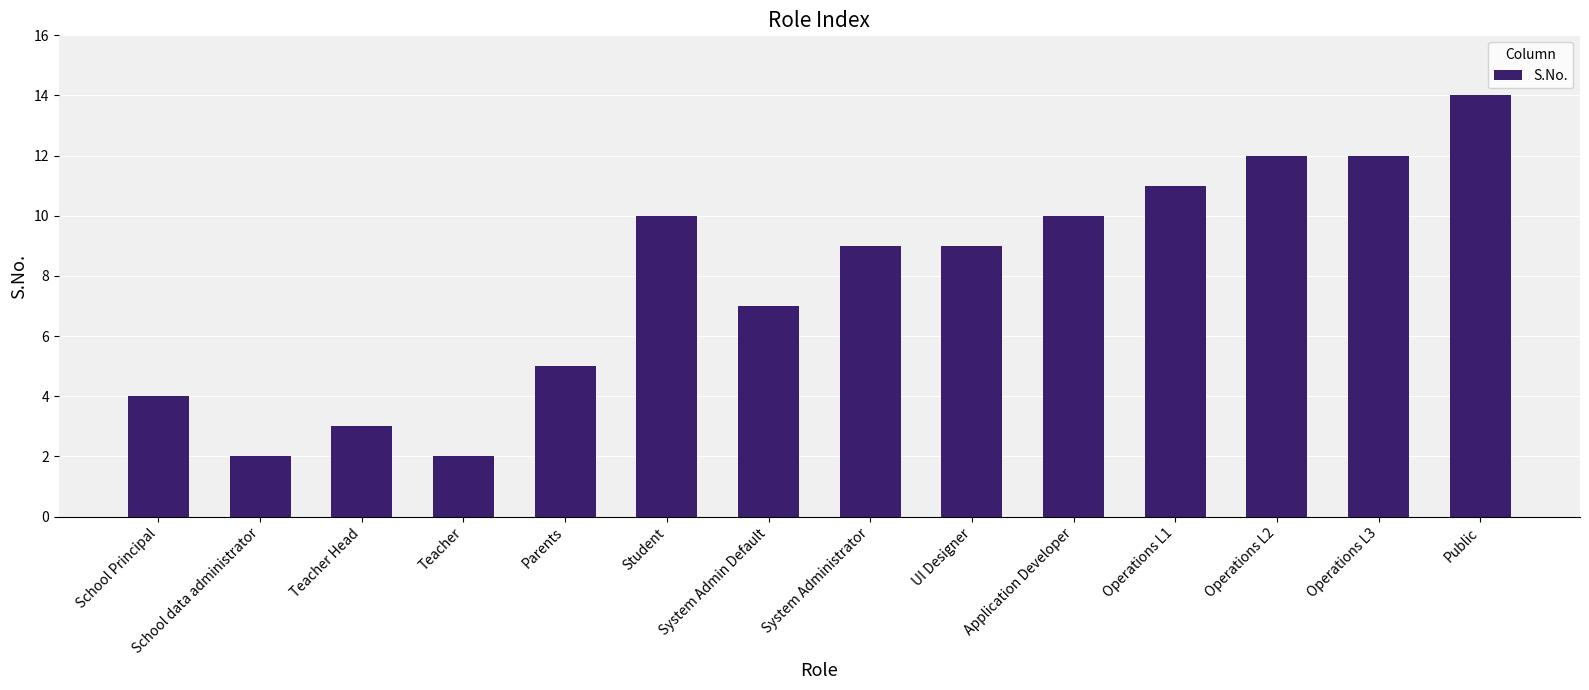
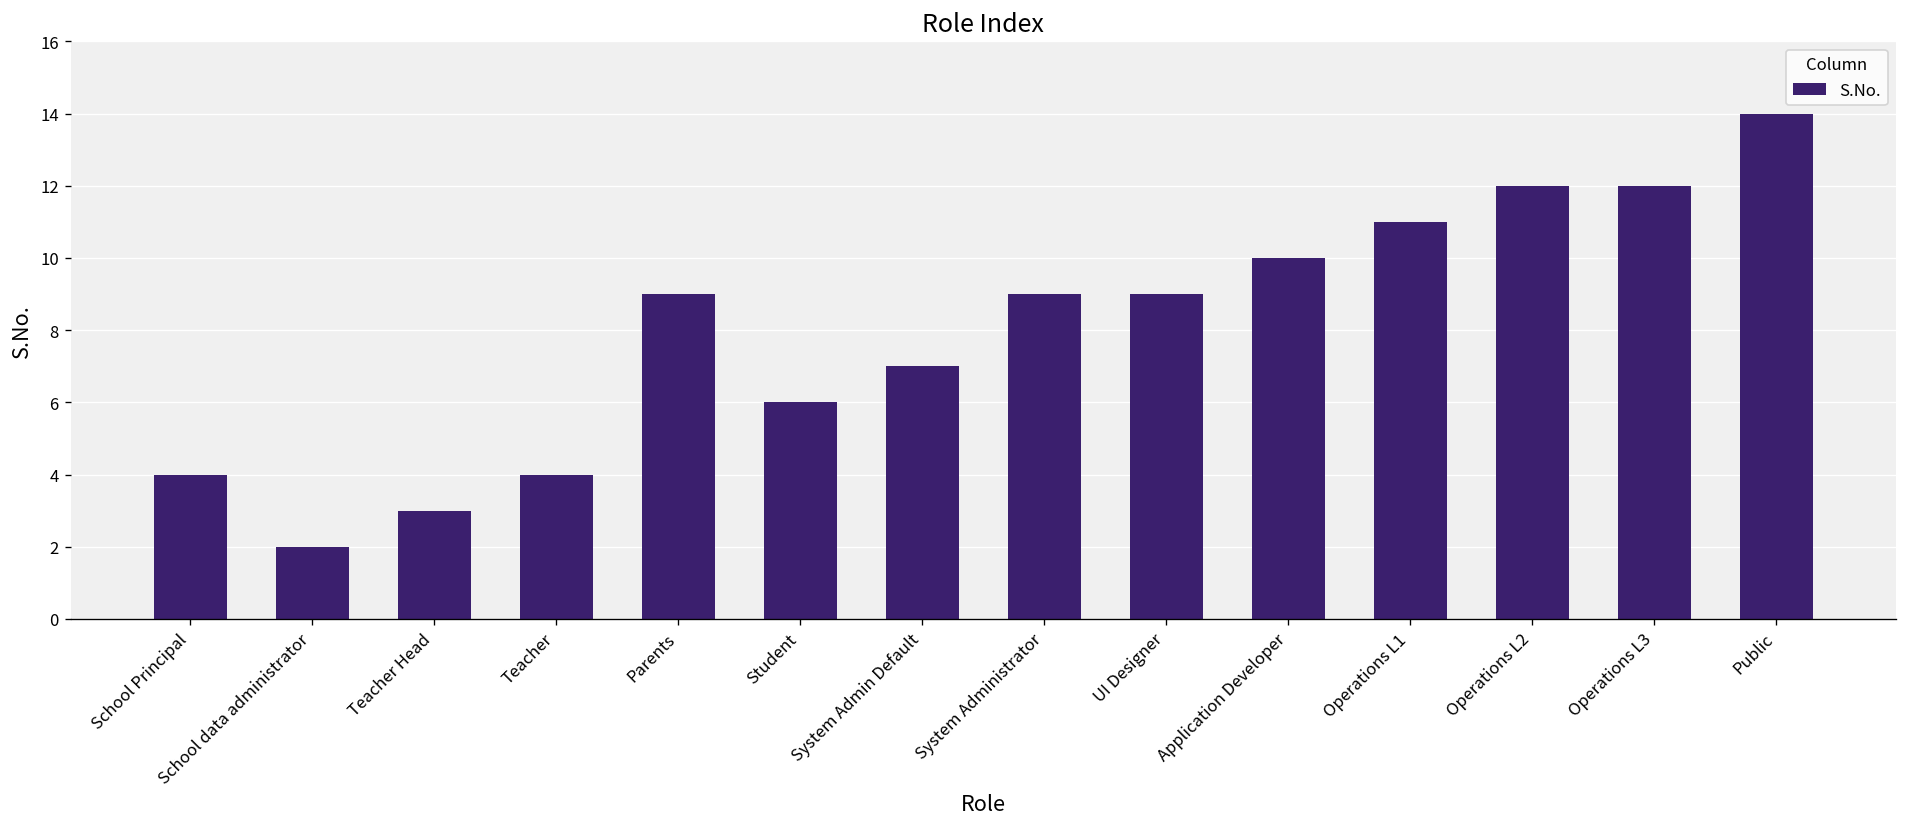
  {
    "School Principal": 4,
    "School data administrator": 2,
    "Teacher Head": 3,
-   "Teacher": 2,
-   "Parents": 5,
-   "Student": 10,
+   "Teacher": 4,
+   "Parents": 9,
+   "Student": 6,
    "System Admin Default": 7,
    "System Administrator": 9,
    "UI Designer": 9,
    "Application Developer": 10,
    "Operations L1": 11,
    "Operations L2": 12,
    "Operations L3": 12,
    "Public": 14
  }
